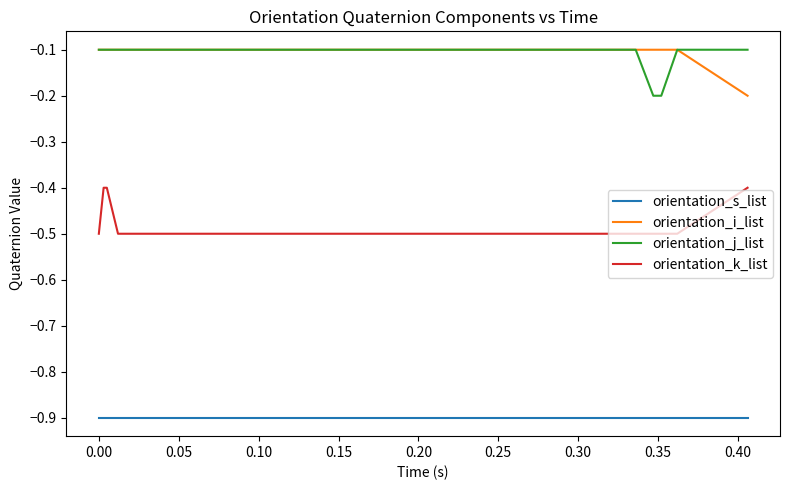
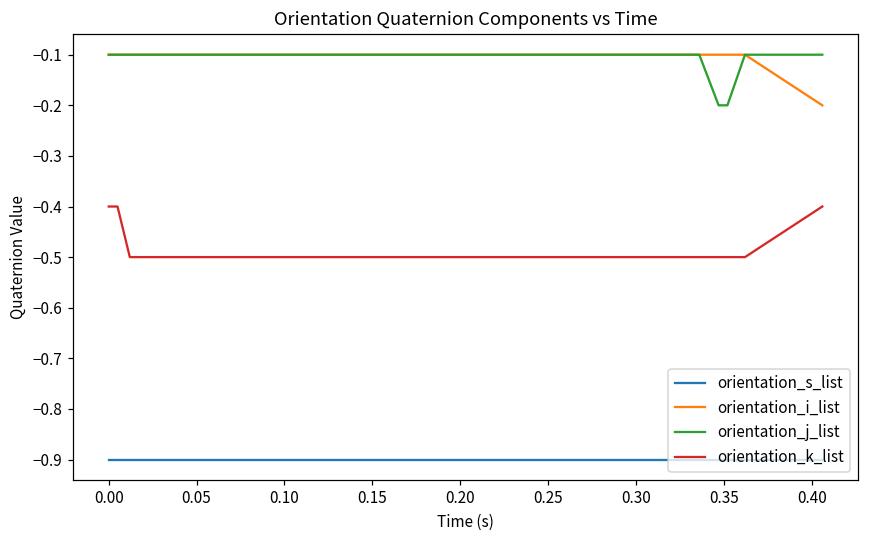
  {
    "orientation_s_list": {
      "0.00": -0.9
    },
    "orientation_k_list": {
-     "0.00": -0.5
+     "0.00": -0.4
    }
  }
